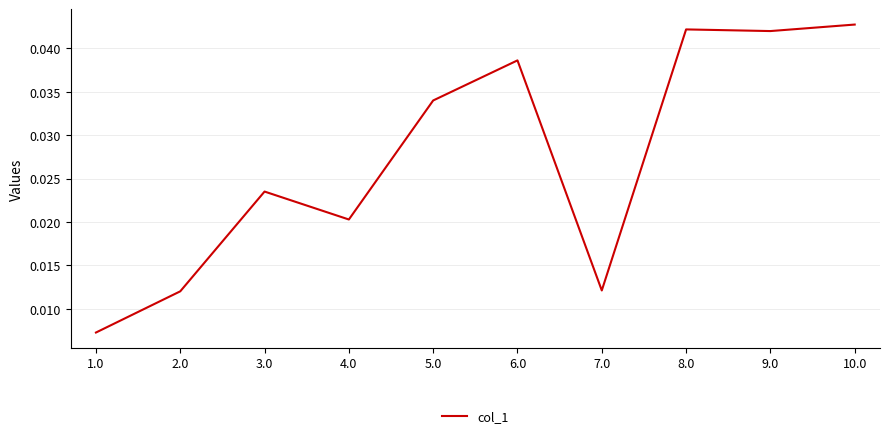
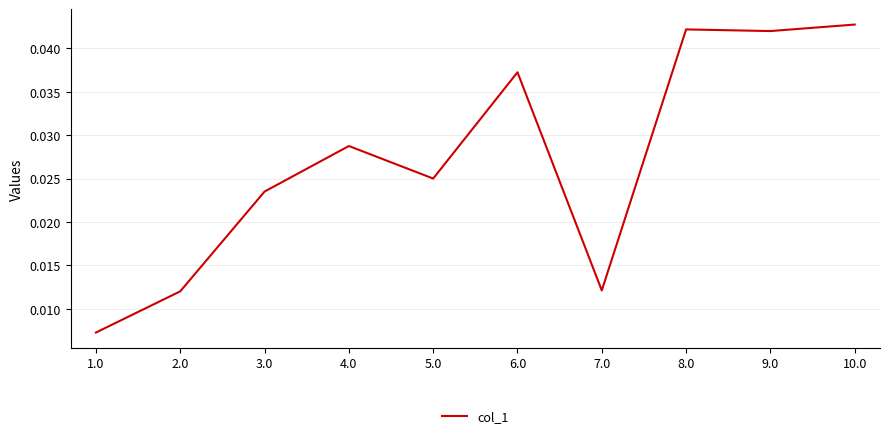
  {
    "1.0": 0.007,
    "2.0": 0.012,
    "3.0": 0.024,
-   "4.0": 0.020,
-   "5.0": 0.034,
-   "6.0": 0.039,
+   "4.0": 0.029,
+   "5.0": 0.025,
+   "6.0": 0.037,
    "7.0": 0.012,
    "8.0": 0.042,
    "9.0": 0.042,
    "10.0": 0.043
  }
